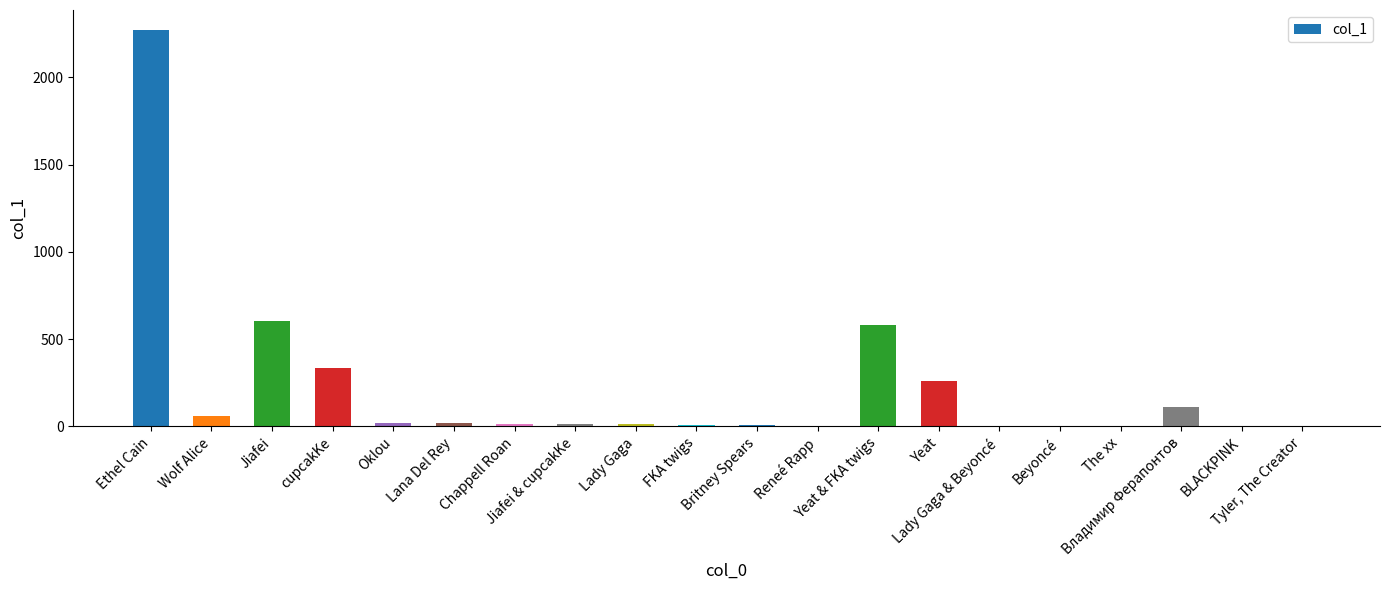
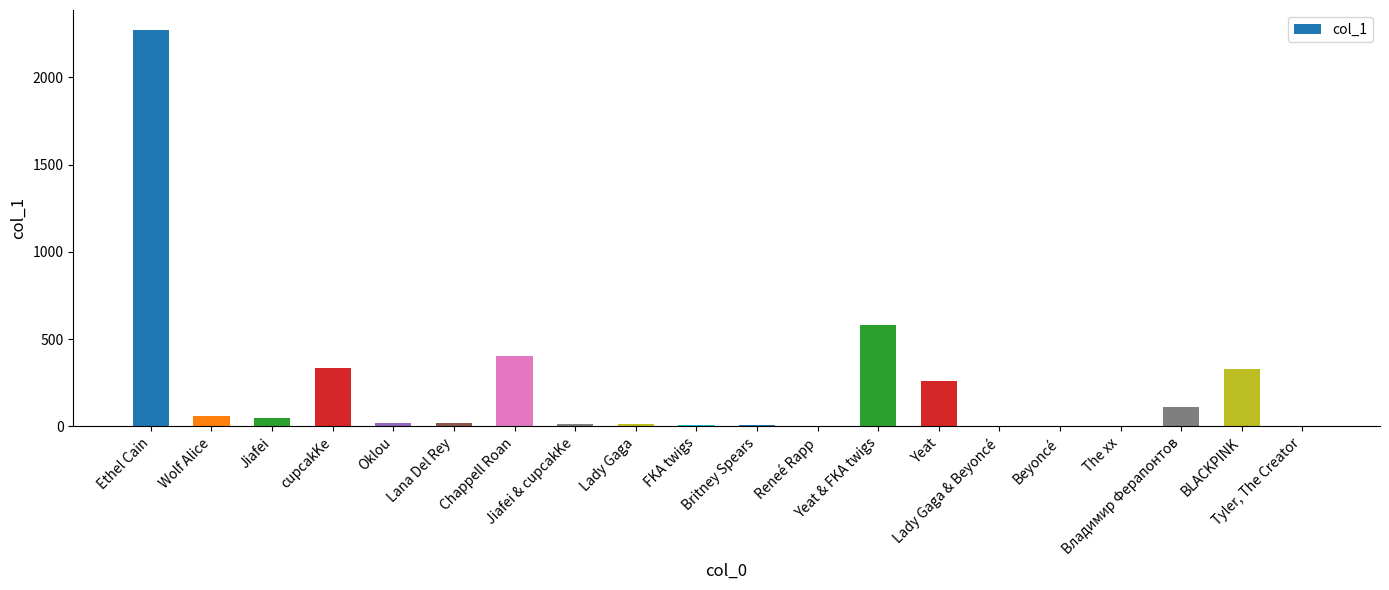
  {
    "Ethel Cain": 2270,
    "Wolf Alice": 60,
-   "Jiafei": 610,
+   "Jiafei": 50,
    "cupcakKe": 330,
    "Oklou": 20,
    "Lana Del Rey": 20,
-   "Chappell Roan": 20,
+   "Chappell Roan": 400,
    "Yeat & FKA twigs": 580,
    "Yeat": 260,
    "Владимир Ферапонтов": 110,
-   "BLACKPINK": 0
+   "BLACKPINK": 330
  }
